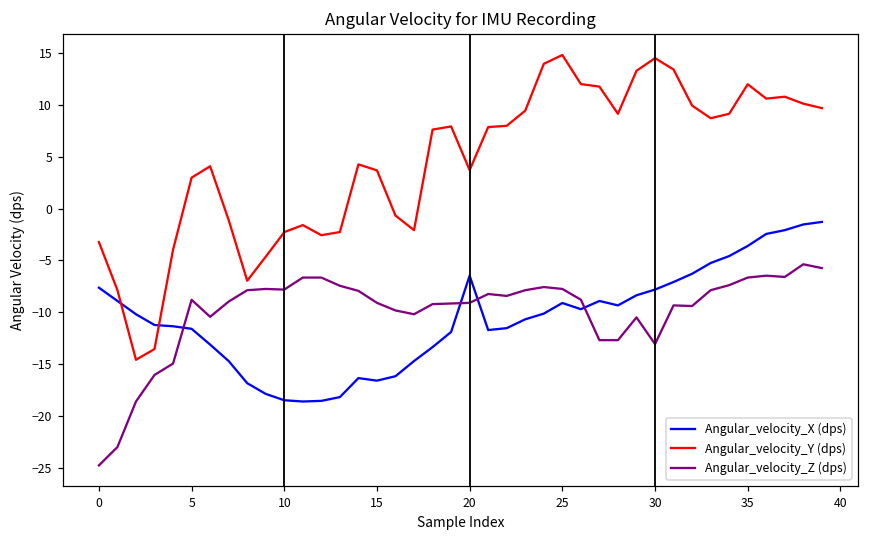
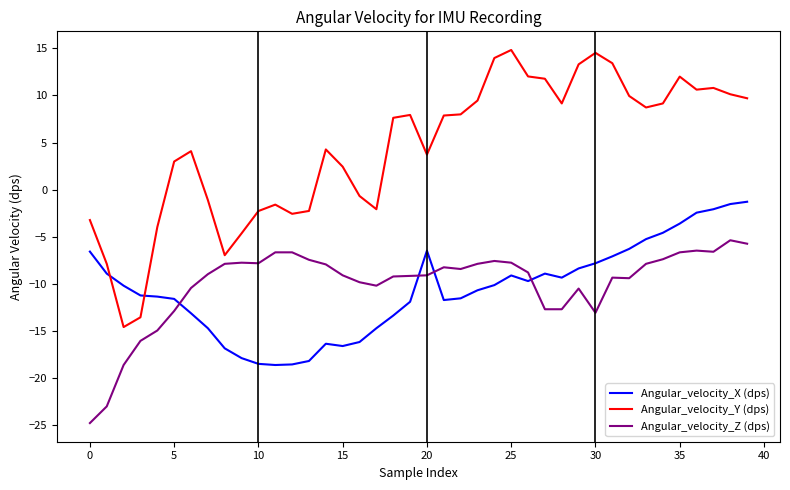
  {
    "Angular_velocity_X (dps)": {
-     "0": -8,
+     "0": -7,
      "5": -12,
      "10": -18,
      "15": -17,
      "20": -6,
      "25": -9,
      "30": -8,
      "35": -4
    },
    "Angular_velocity_Y (dps)": {
      "0": -3,
      "5": 3,
      "10": -2,
-     "15": 4,
+     "15": 2,
      "20": 4,
      "25": 15,
      "30": 15,
      "35": 12
    },
    "Angular_velocity_Z (dps)": {
      "0": -25,
-     "5": -9,
+     "5": -13,
      "10": -8,
      "15": -9,
      "20": -9,
      "25": -8,
      "30": -13,
      "35": -7
    }
  }
